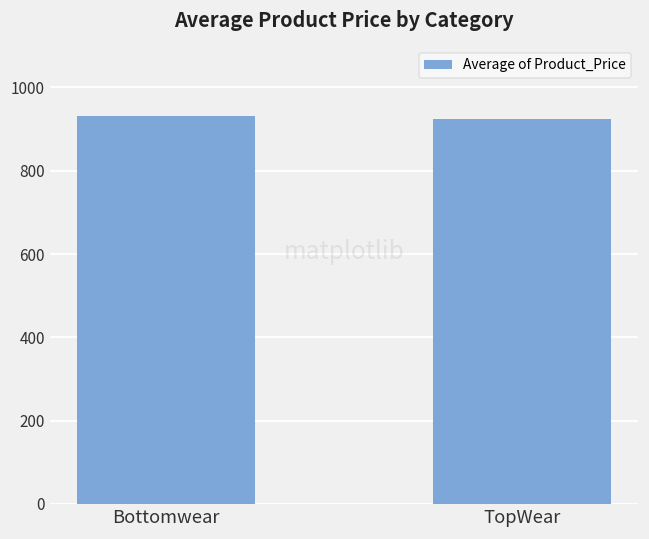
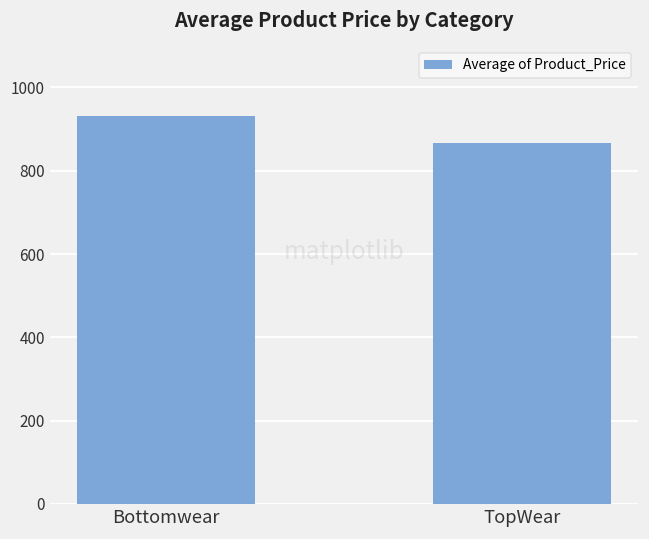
  {
    "Bottomwear": 930,
-   "TopWear": 920
+   "TopWear": 870
  }
